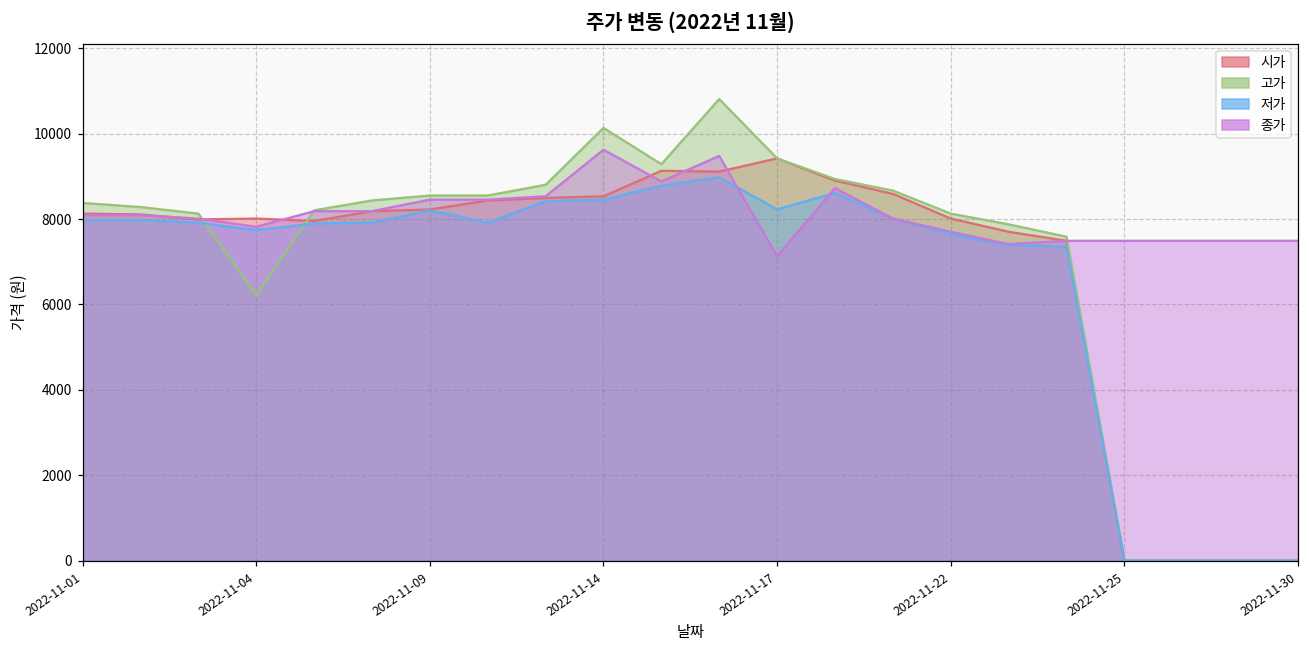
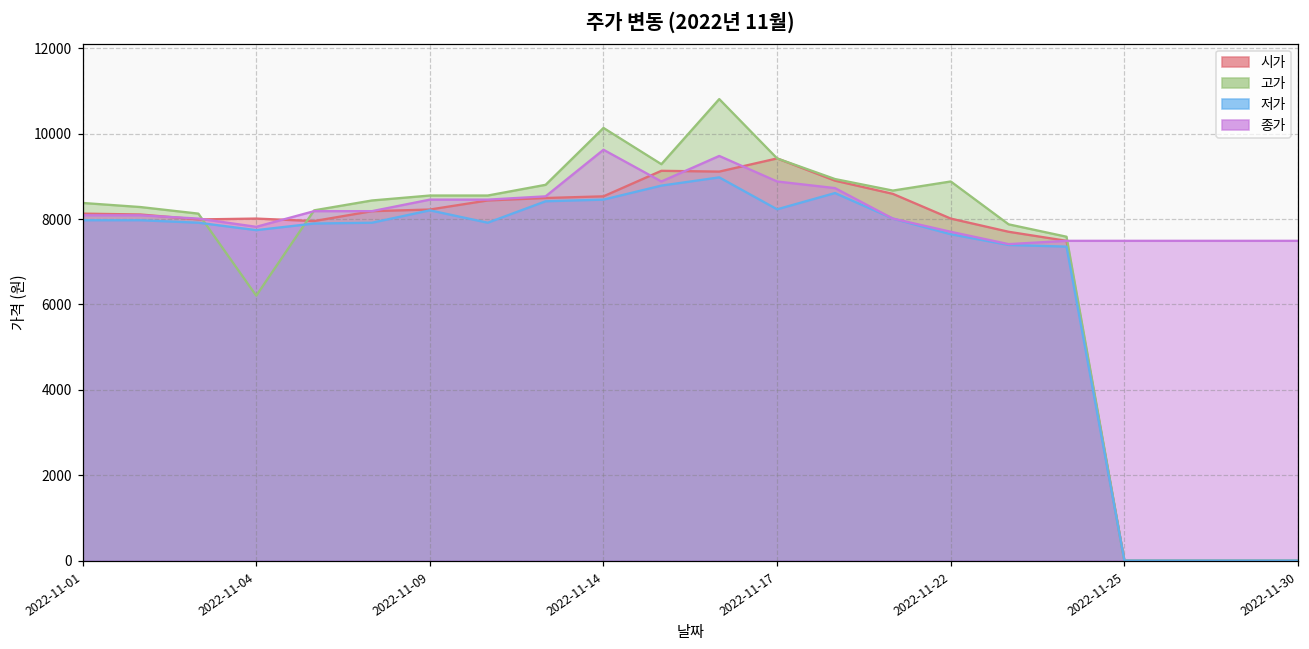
  {
    "시가": {
      "2022-11-04": 8000,
      "2022-11-14": 8500,
      "2022-11-22": 8000
    },
    "고가": {
      "2022-11-01": 8400,
      "2022-11-04": 6200,
      "2022-11-09": 8600,
      "2022-11-14": 10100,
-     "2022-11-22": 8100
+     "2022-11-22": 8900
    },
    "저가": {
      "2022-11-01": 8000,
      "2022-11-04": 7700,
      "2022-11-14": 8500,
      "2022-11-17": 8200
    },
    "종가": {
      "2022-11-04": 7800,
      "2022-11-09": 8500,
      "2022-11-14": 9600,
-     "2022-11-17": 7100,
+     "2022-11-17": 8900,
      "2022-11-25": 7500,
      "2022-11-30": 7500
    }
  }
